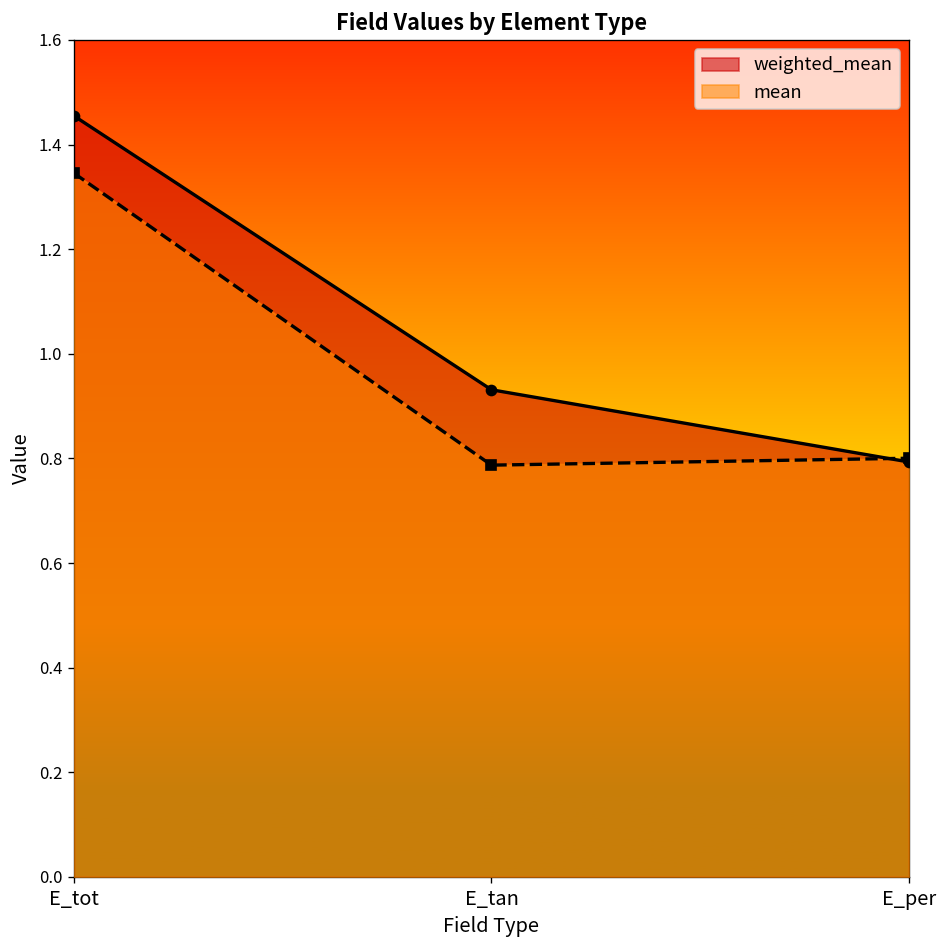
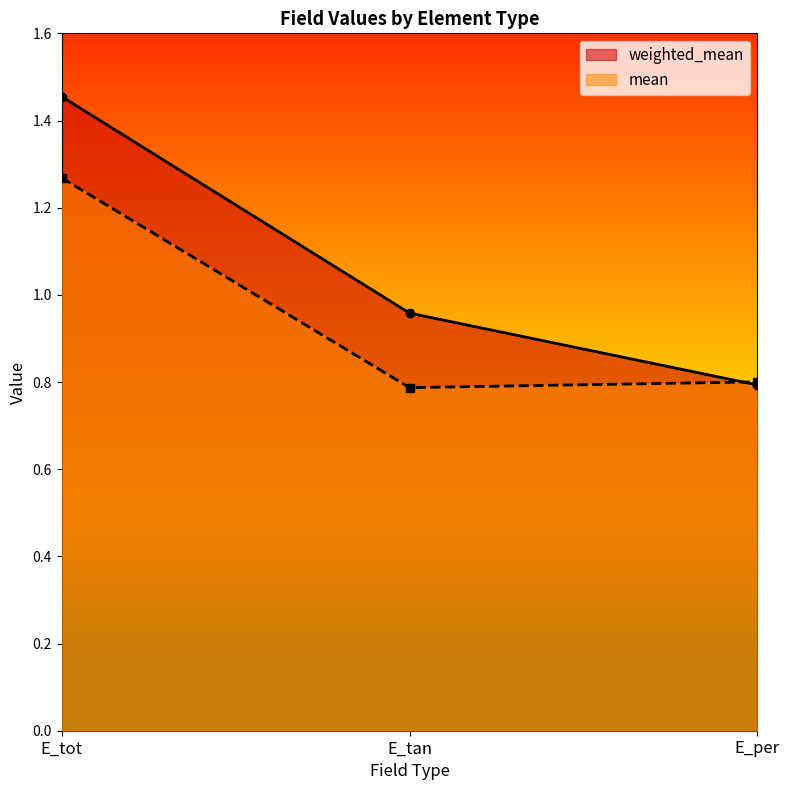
  {
    "weighted_mean": {
      "E_tot": 1.45,
-     "E_tan": 0.93,
+     "E_tan": 0.96,
      "E_per": 0.79
    },
    "mean": {
-     "E_tot": 1.35,
+     "E_tot": 1.27,
      "E_tan": 0.79,
      "E_per": 0.80
    }
  }
